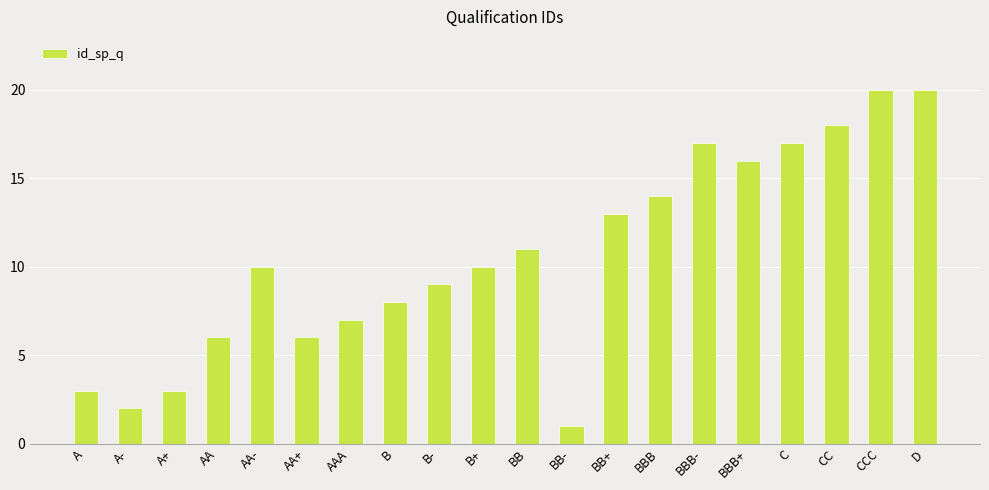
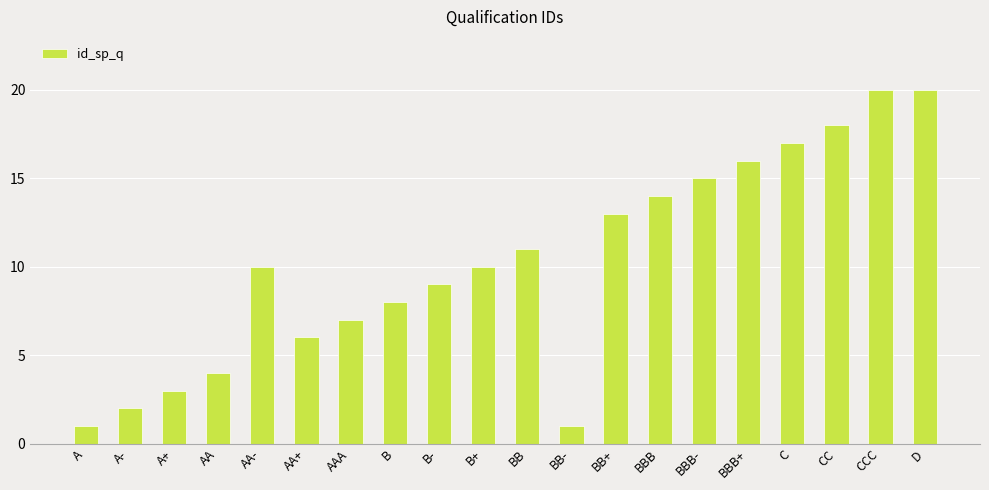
  {
-   "A": 3,
+   "A": 1,
    "A-": 2,
    "A+": 3,
-   "AA": 6,
+   "AA": 4,
    "AA-": 10,
    "AA+": 6,
    "AAA": 7,
    "B": 8,
    "B-": 9,
    "B+": 10,
    "BB": 11,
    "BB-": 1,
    "BB+": 13,
    "BBB": 14,
-   "BBB-": 17,
+   "BBB-": 15,
    "BBB+": 16,
    "C": 17,
    "CC": 18,
    "CCC": 20,
    "D": 20
  }
